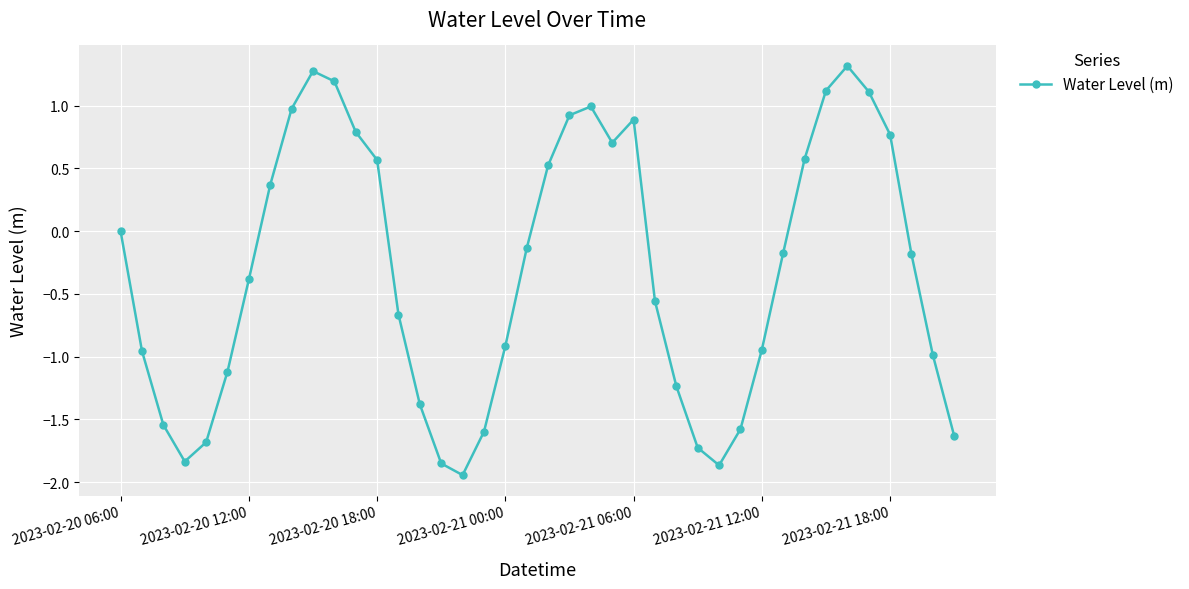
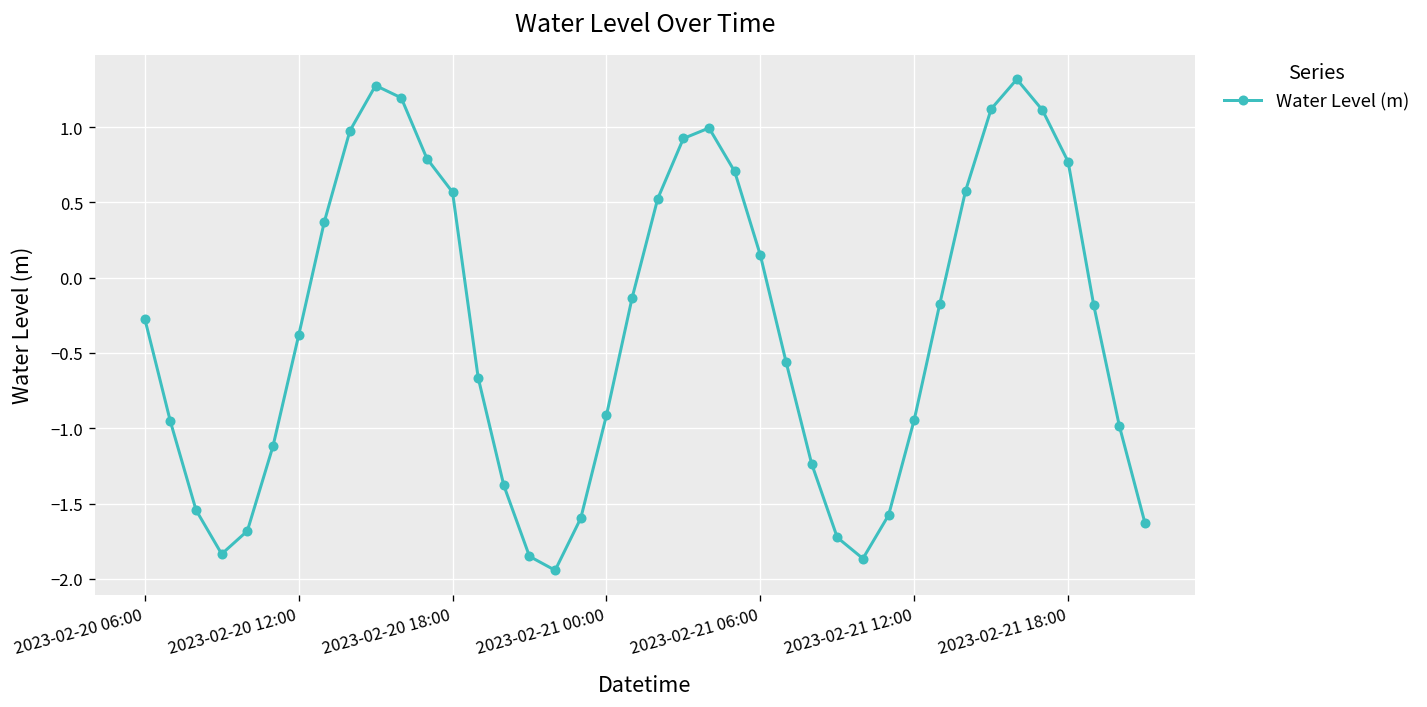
  {
-   "2023-02-20 06:00": 0.00,
+   "2023-02-20 06:00": -0.27,
    "2023-02-20 12:00": -0.38,
    "2023-02-20 18:00": 0.57,
    "2023-02-21 00:00": -0.91,
-   "2023-02-21 06:00": 0.89,
+   "2023-02-21 06:00": 0.15,
    "2023-02-21 12:00": -0.94,
    "2023-02-21 18:00": 0.77
  }
